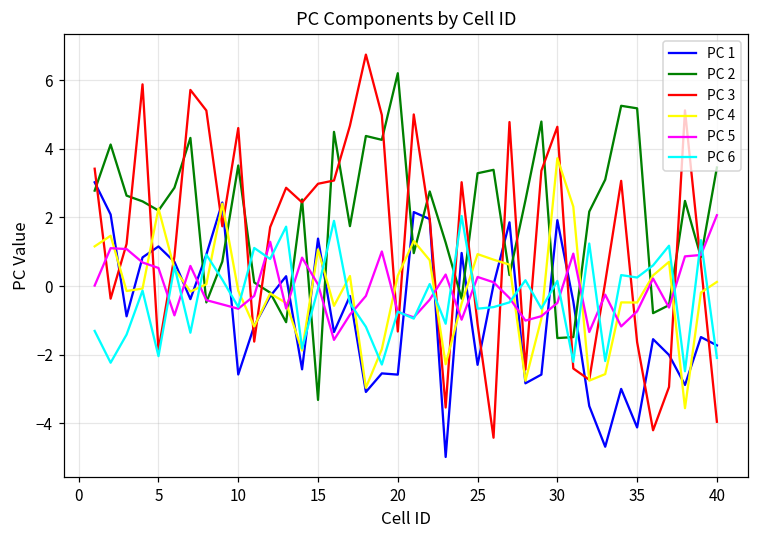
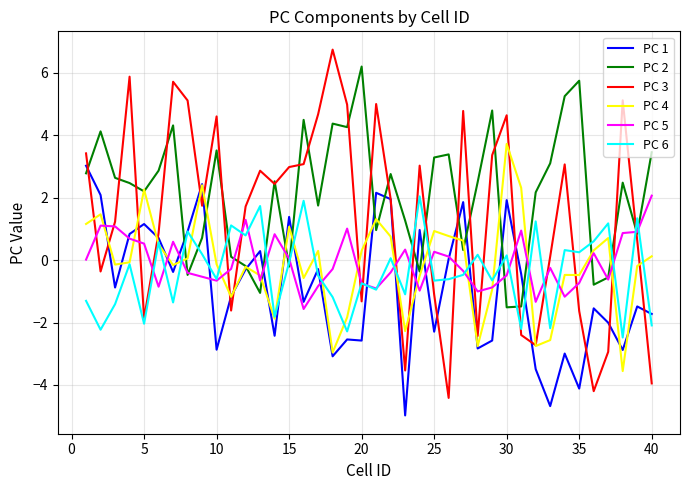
  {
    "PC 1": {
      "5": 1.2,
-     "10": -2.6,
+     "10": -2.9,
      "15": 1.4,
      "20": -2.6,
      "25": -2.3,
      "30": 1.9,
      "35": -4.1,
      "40": -1.7
    },
    "PC 2": {
      "10": 3.5,
-     "15": -3.3,
+     "15": -0.2,
      "20": 6.2,
      "25": 3.3,
      "30": -1.5,
-     "35": 5.2
+     "35": 5.7
    },
    "PC 3": {
      "5": -1.9,
      "10": 4.6,
      "15": 3.0,
      "20": -1.3,
      "25": -1.1,
      "30": 4.6,
      "35": -1.6,
      "40": -4.0
    },
    "PC 4": {
      "10": -0.1,
      "15": 1.1,
      "20": 0.3,
      "25": 0.9,
      "30": 3.7,
      "35": -0.5,
      "40": 0.1
    },
    "PC 5": {
      "5": 0.5,
      "15": 0.0,
      "25": 0.3,
      "30": -0.5,
      "35": -0.7,
      "40": 2.1
    },
    "PC 6": {
      "5": -2.0,
      "15": -0.1,
      "25": -0.7,
      "30": 0.1,
      "35": 0.2,
      "40": -2.1
    }
  }
